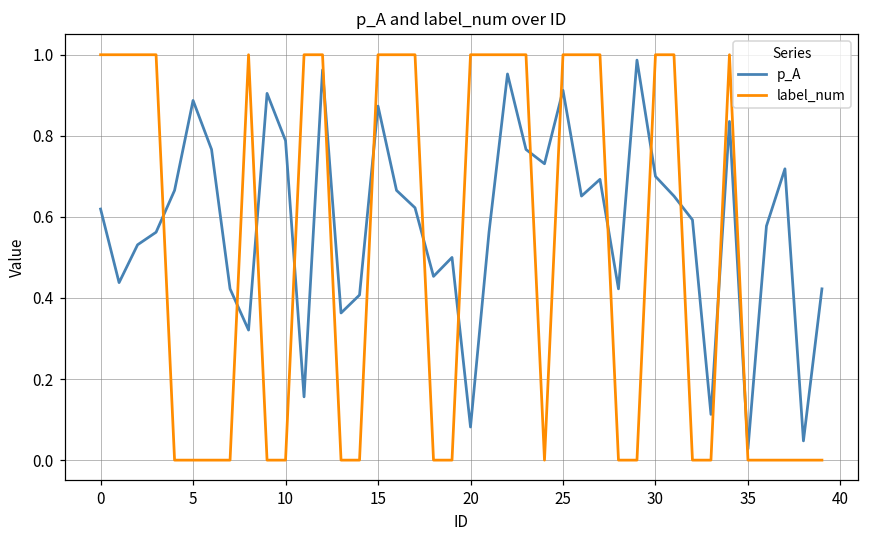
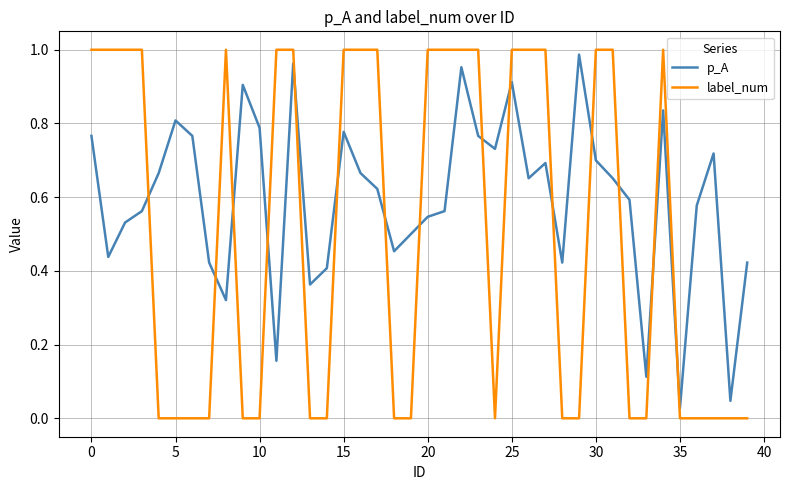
  {
    "p_A": {
-     "0": 0.62,
-     "5": 0.89,
+     "0": 0.77,
+     "5": 0.81,
      "10": 0.79,
-     "15": 0.87,
-     "20": 0.08,
+     "15": 0.78,
+     "20": 0.55,
      "25": 0.91,
      "30": 0.70,
      "35": 0.03
    },
    "label_num": {
      "0": 1.00,
      "5": 0.00,
      "10": 0.00,
      "15": 1.00,
      "20": 1.00,
      "25": 1.00,
      "30": 1.00,
      "35": 0.00
    }
  }
